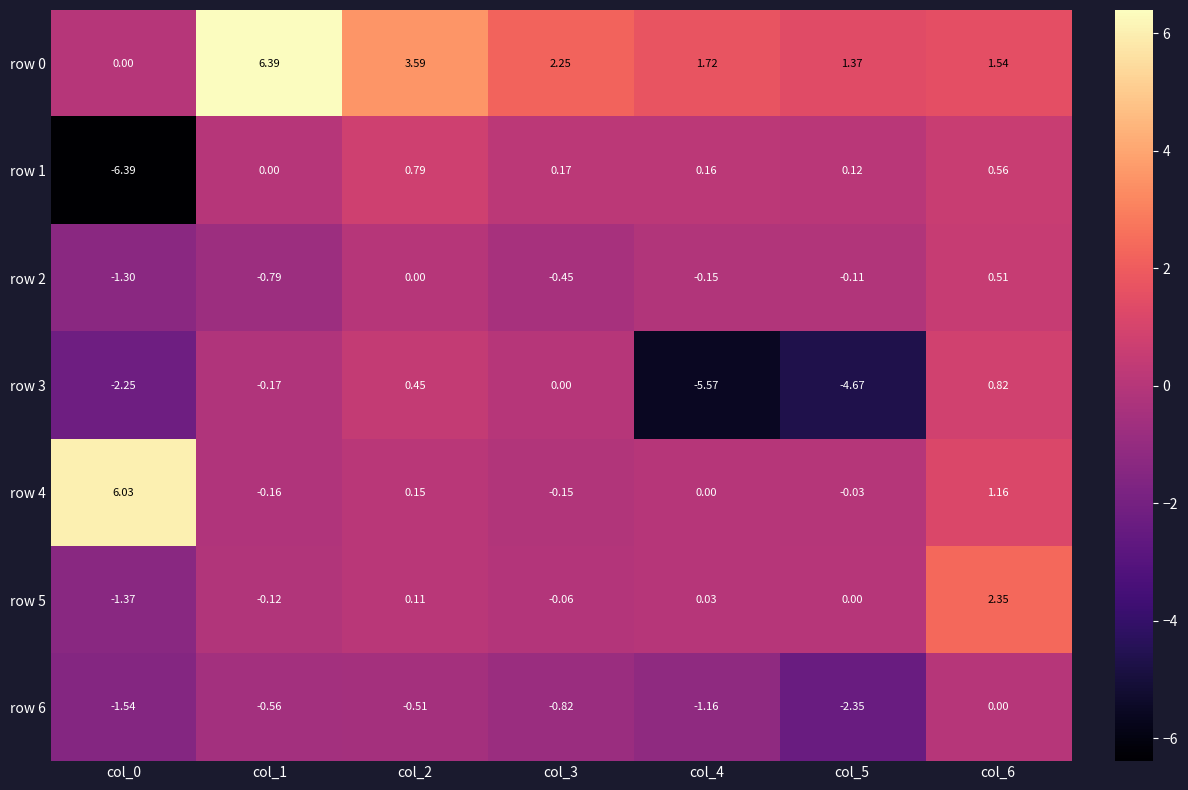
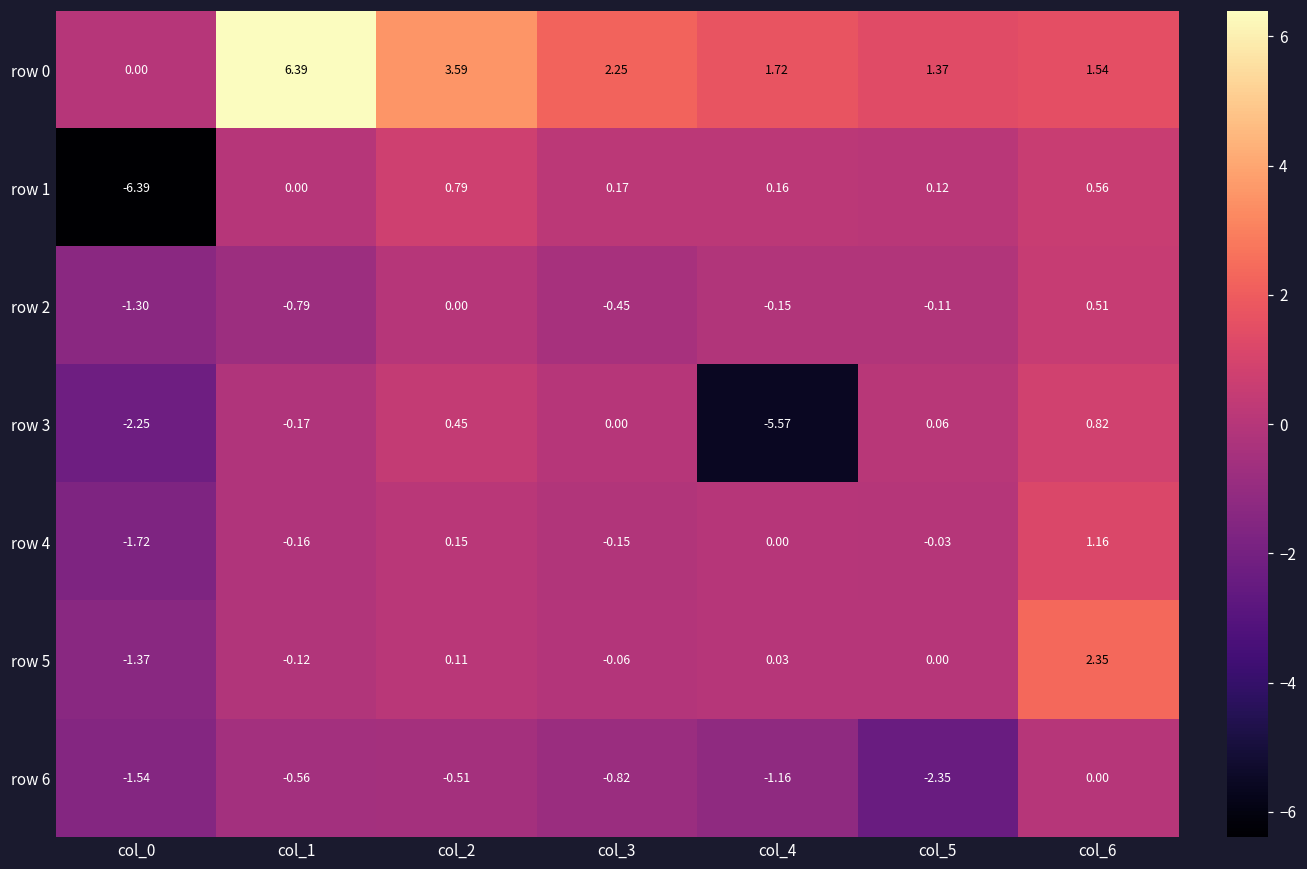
  {
    "row 0": {
      "col_0": 0.00,
      "col_1": 6.39,
      "col_2": 3.59,
      "col_3": 2.25,
      "col_4": 1.72,
      "col_5": 1.37,
      "col_6": 1.54
    },
    "row 1": {
      "col_0": -6.39,
      "col_1": 0.00,
      "col_2": 0.79,
      "col_3": 0.17,
      "col_4": 0.16,
      "col_5": 0.12,
      "col_6": 0.56
    },
    "row 2": {
      "col_0": -1.30,
      "col_1": -0.79,
      "col_2": 0.00,
      "col_3": -0.45,
      "col_4": -0.15,
      "col_5": -0.11,
      "col_6": 0.51
    },
    "row 3": {
      "col_0": -2.25,
      "col_1": -0.17,
      "col_2": 0.45,
      "col_3": 0.00,
      "col_4": -5.57,
-     "col_5": -4.67,
+     "col_5": 0.06,
      "col_6": 0.82
    },
    "row 4": {
-     "col_0": 6.03,
+     "col_0": -1.72,
      "col_1": -0.16,
      "col_2": 0.15,
      "col_3": -0.15,
      "col_4": 0.00,
      "col_5": -0.03,
      "col_6": 1.16
    },
    "row 5": {
      "col_0": -1.37,
      "col_1": -0.12,
      "col_2": 0.11,
      "col_3": -0.06,
      "col_4": 0.03,
      "col_5": 0.00,
      "col_6": 2.35
    },
    "row 6": {
      "col_0": -1.54,
      "col_1": -0.56,
      "col_2": -0.51,
      "col_3": -0.82,
      "col_4": -1.16,
      "col_5": -2.35,
      "col_6": 0.00
    }
  }
